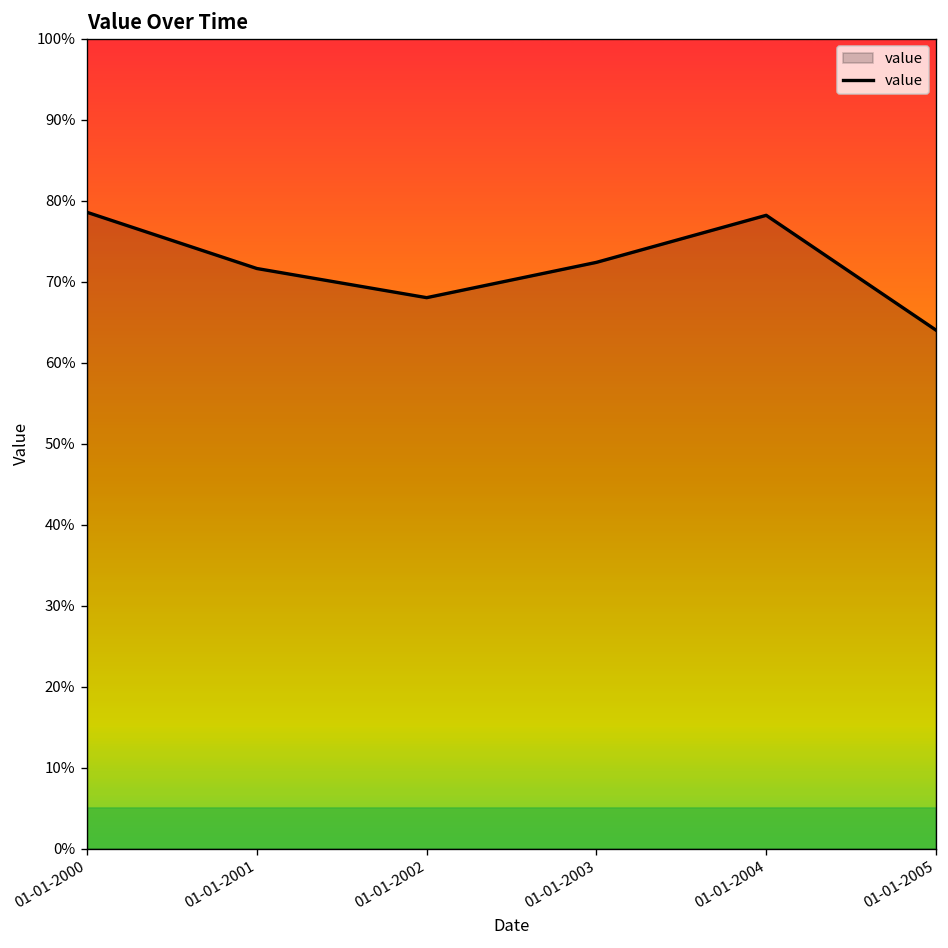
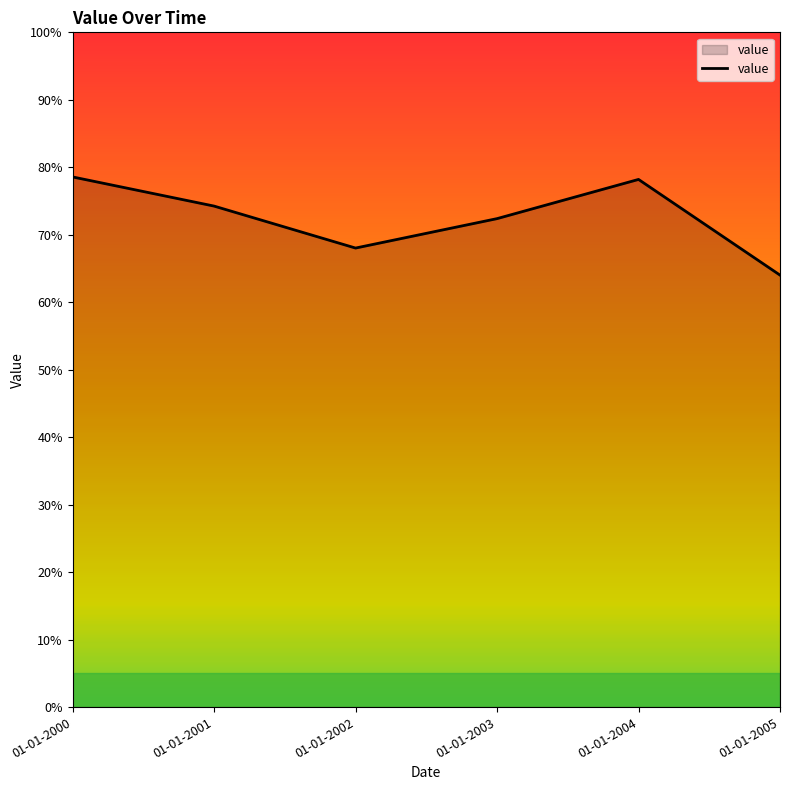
  {
    "01-01-2000": "79%",
-   "01-01-2001": "72%",
+   "01-01-2001": "74%",
    "01-01-2002": "68%",
    "01-01-2003": "72%",
    "01-01-2004": "78%",
    "01-01-2005": "64%"
  }
